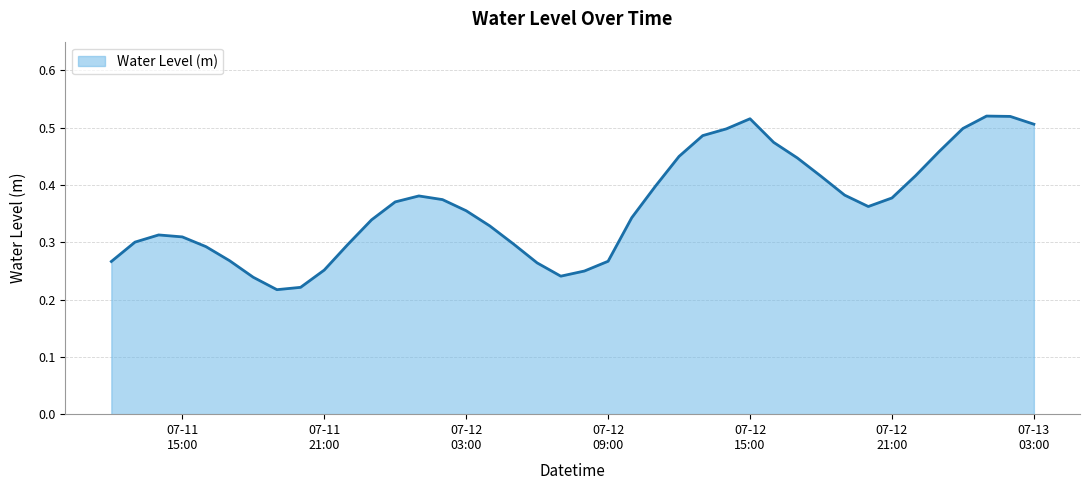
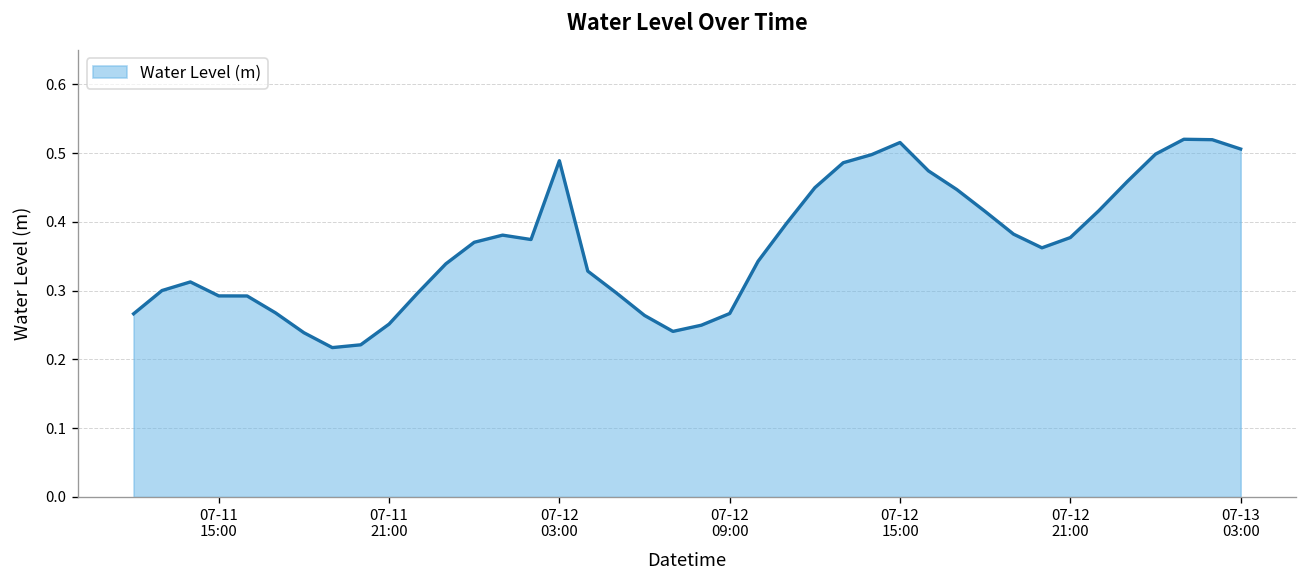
  {
-   "07-11 15:00": 0.31,
+   "07-11 15:00": 0.29,
    "07-11 21:00": 0.25,
-   "07-12 03:00": 0.35,
+   "07-12 03:00": 0.49,
    "07-12 09:00": 0.27,
    "07-12 15:00": 0.52,
    "07-12 21:00": 0.38,
    "07-13 03:00": 0.51
  }
